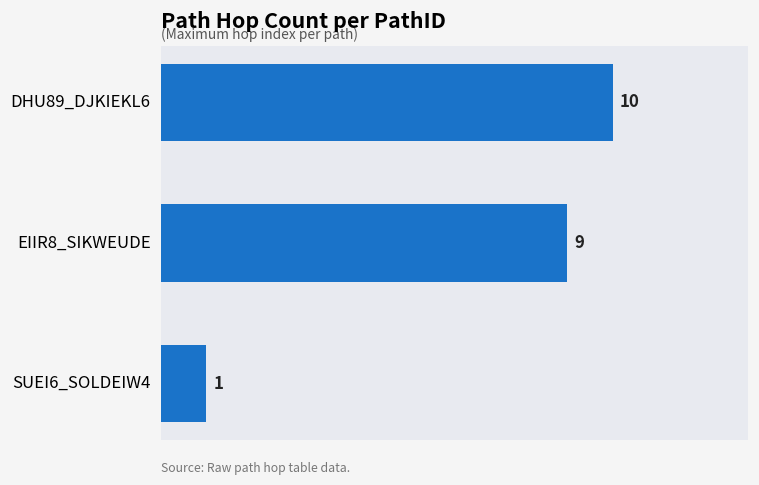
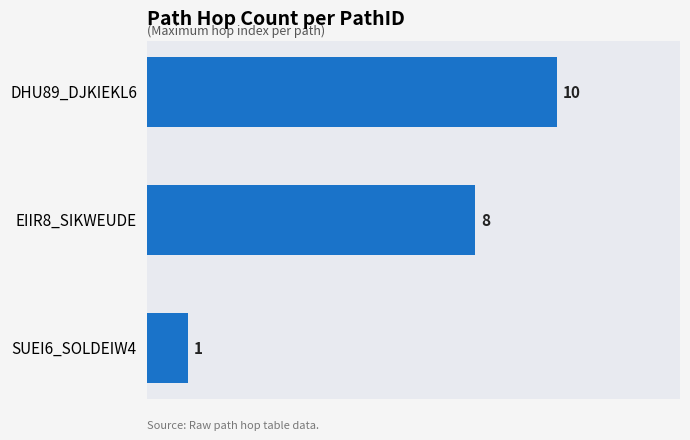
  {
    "DHU89_DJKIEKL6": 10,
-   "EIIR8_SIKWEUDE": 9,
+   "EIIR8_SIKWEUDE": 8,
    "SUEI6_SOLDEIW4": 1
  }
